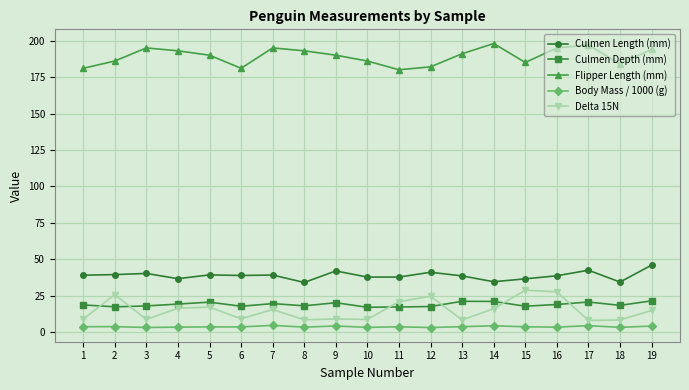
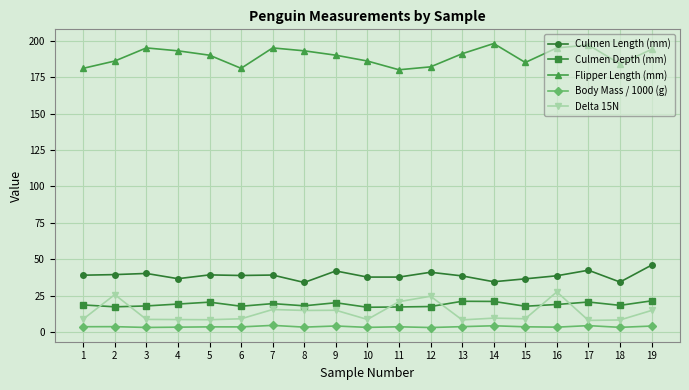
  {
    "Delta 15N": {
      "1": 9,
      "2": 26,
      "3": 9,
-     "4": 16,
-     "5": 17,
+     "4": 9,
+     "5": 9,
      "6": 9,
      "7": 16,
-     "8": 8,
-     "9": 9,
+     "8": 15,
+     "9": 15,
      "10": 9,
      "11": 21,
      "12": 25,
      "13": 8,
-     "14": 16,
-     "15": 29,
+     "14": 10,
+     "15": 9,
      "16": 28,
      "17": 8,
      "18": 8,
      "19": 15
    }
  }
